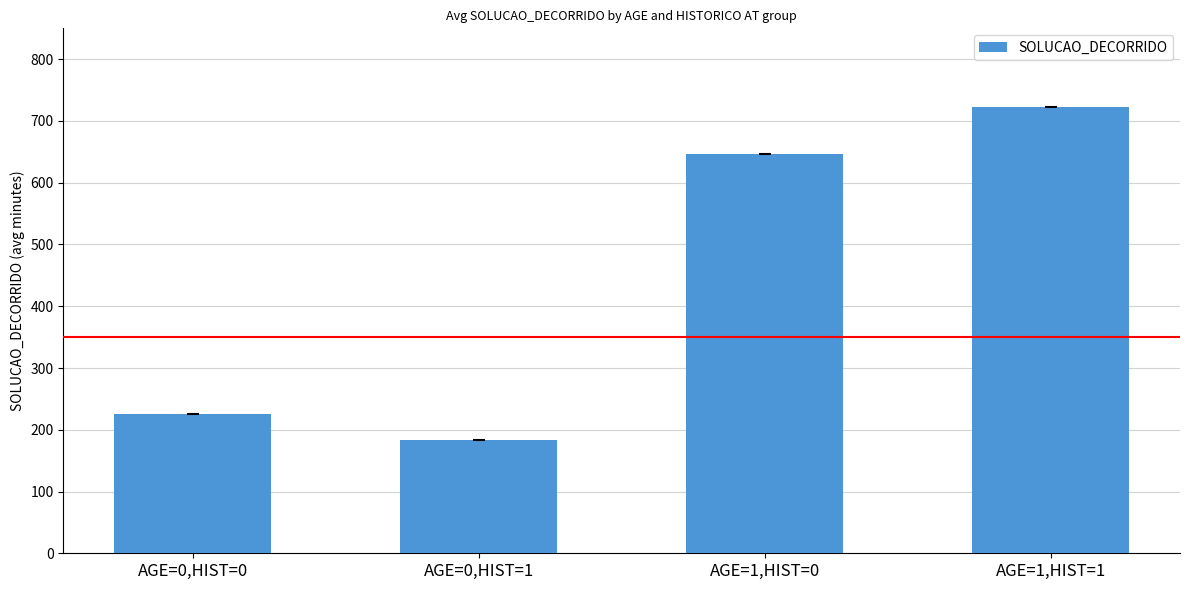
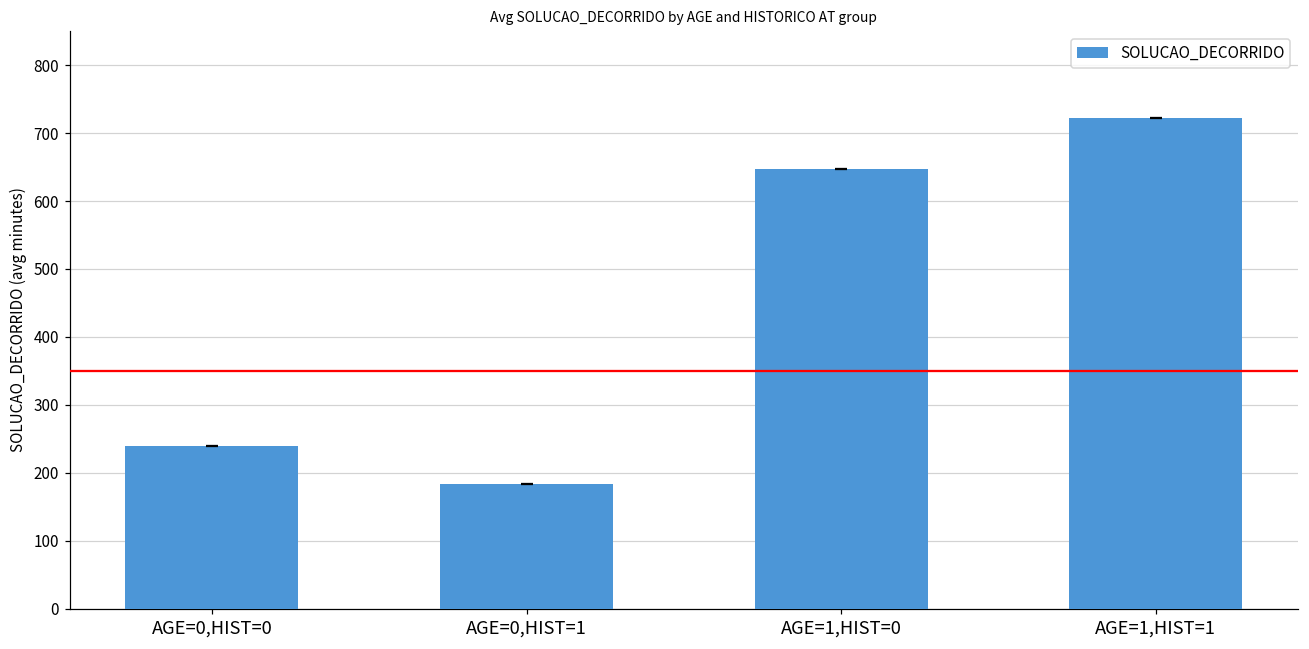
  {
    "SOLUCAO_DECORRIDO": {
-     "AGE=0,HIST=0": 230,
+     "AGE=0,HIST=0": 240,
      "AGE=0,HIST=1": 180,
      "AGE=1,HIST=0": 650,
      "AGE=1,HIST=1": 720
    }
  }
